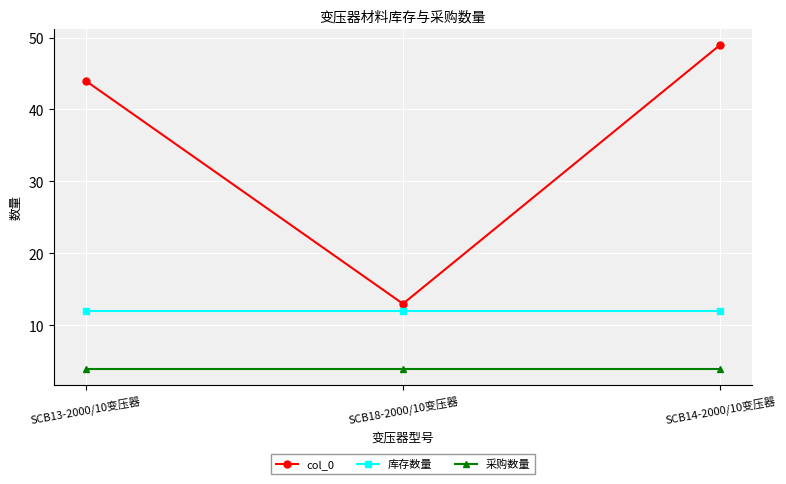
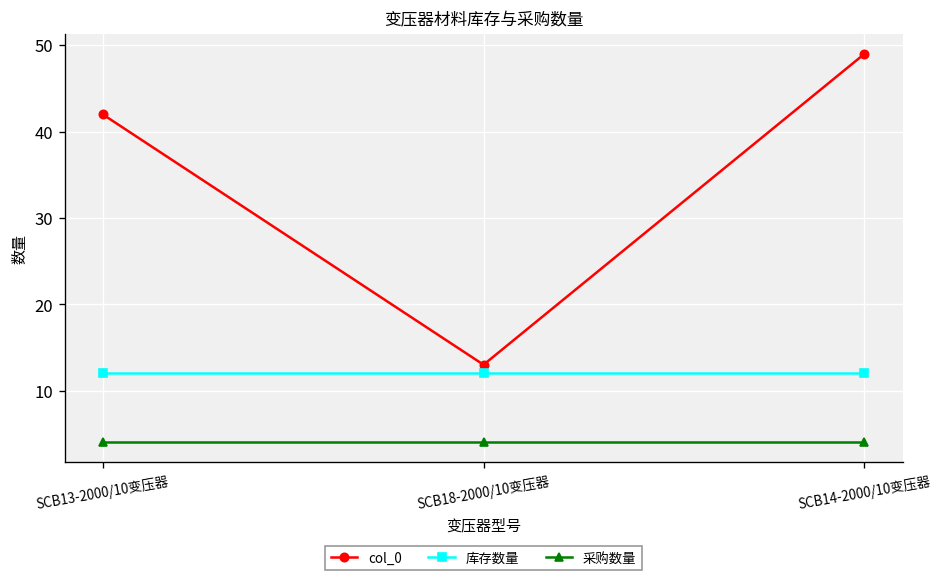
  {
    "col_0": {
-     "SCB13-2000/10变压器": 44,
+     "SCB13-2000/10变压器": 42,
      "SCB18-2000/10变压器": 13,
      "SCB14-2000/10变压器": 49
    },
    "库存数量": {
      "SCB13-2000/10变压器": 12,
      "SCB18-2000/10变压器": 12,
      "SCB14-2000/10变压器": 12
    },
    "采购数量": {
      "SCB13-2000/10变压器": 4,
      "SCB18-2000/10变压器": 4,
      "SCB14-2000/10变压器": 4
    }
  }
